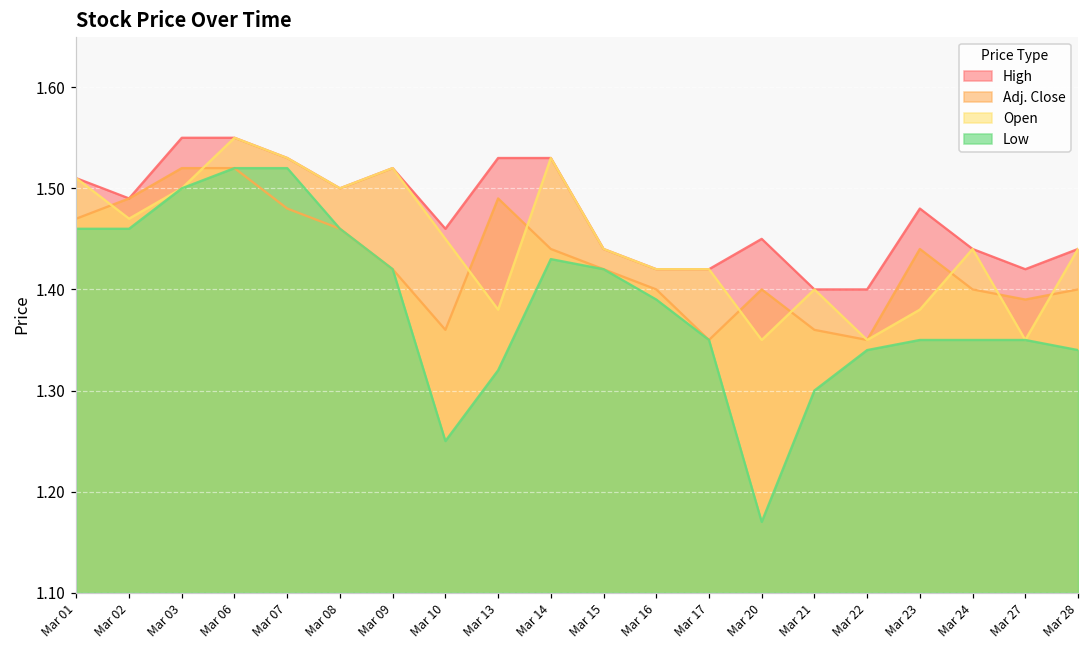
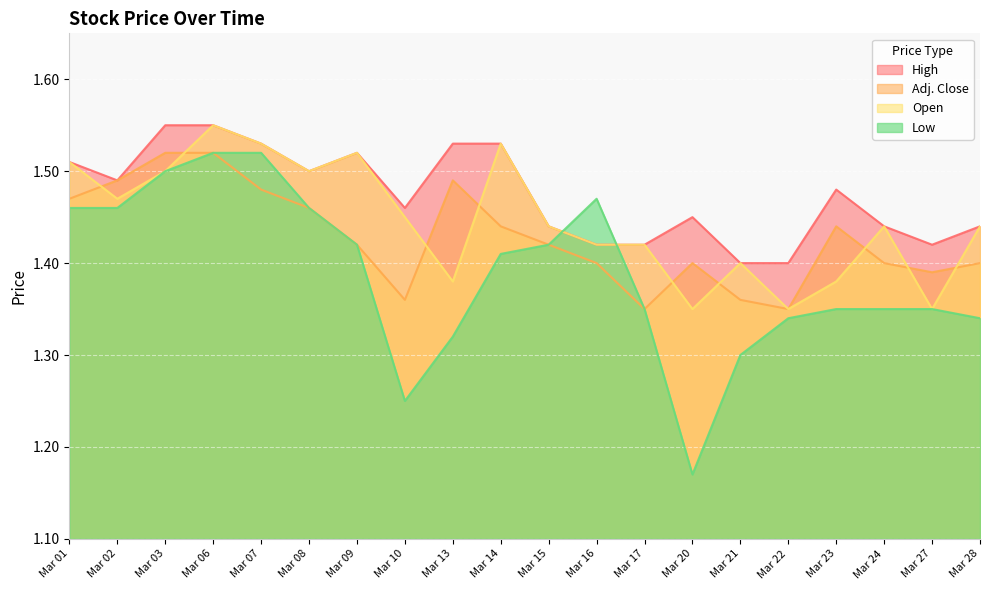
  {
    "Low": {
      "Mar 01": 1.46,
      "Mar 02": 1.46,
      "Mar 07": 1.52,
      "Mar 10": 1.25,
      "Mar 13": 1.32,
-     "Mar 14": 1.43,
-     "Mar 16": 1.39,
+     "Mar 14": 1.41,
+     "Mar 16": 1.47,
      "Mar 20": 1.17,
      "Mar 21": 1.30,
      "Mar 22": 1.34,
      "Mar 23": 1.35,
      "Mar 24": 1.35,
      "Mar 28": 1.34
    }
  }
